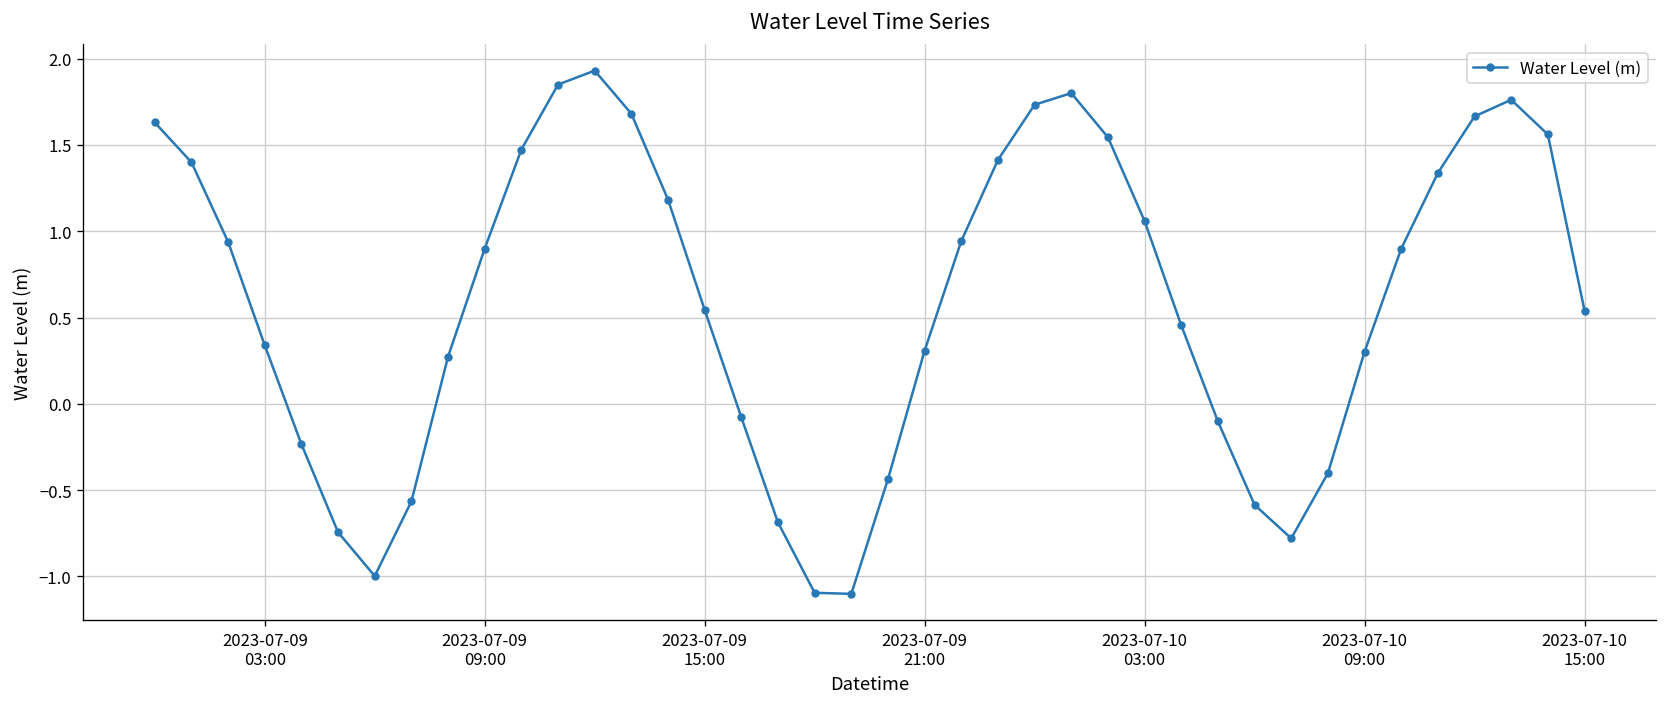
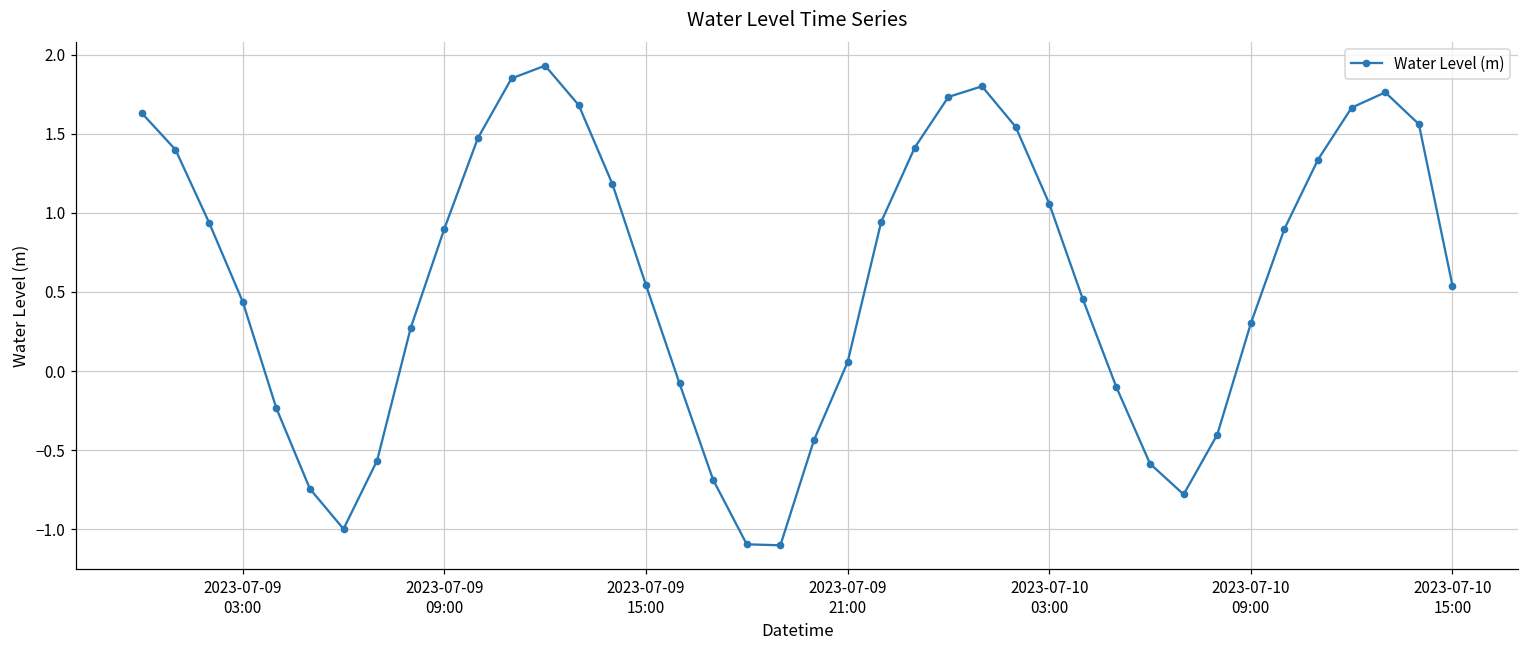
  {
-   "2023-07-09 03:00": 0.34,
+   "2023-07-09 03:00": 0.44,
    "2023-07-09 09:00": 0.90,
    "2023-07-09 15:00": 0.54,
-   "2023-07-09 21:00": 0.31,
+   "2023-07-09 21:00": 0.06,
    "2023-07-10 03:00": 1.06,
    "2023-07-10 09:00": 0.30,
    "2023-07-10 15:00": 0.54
  }
